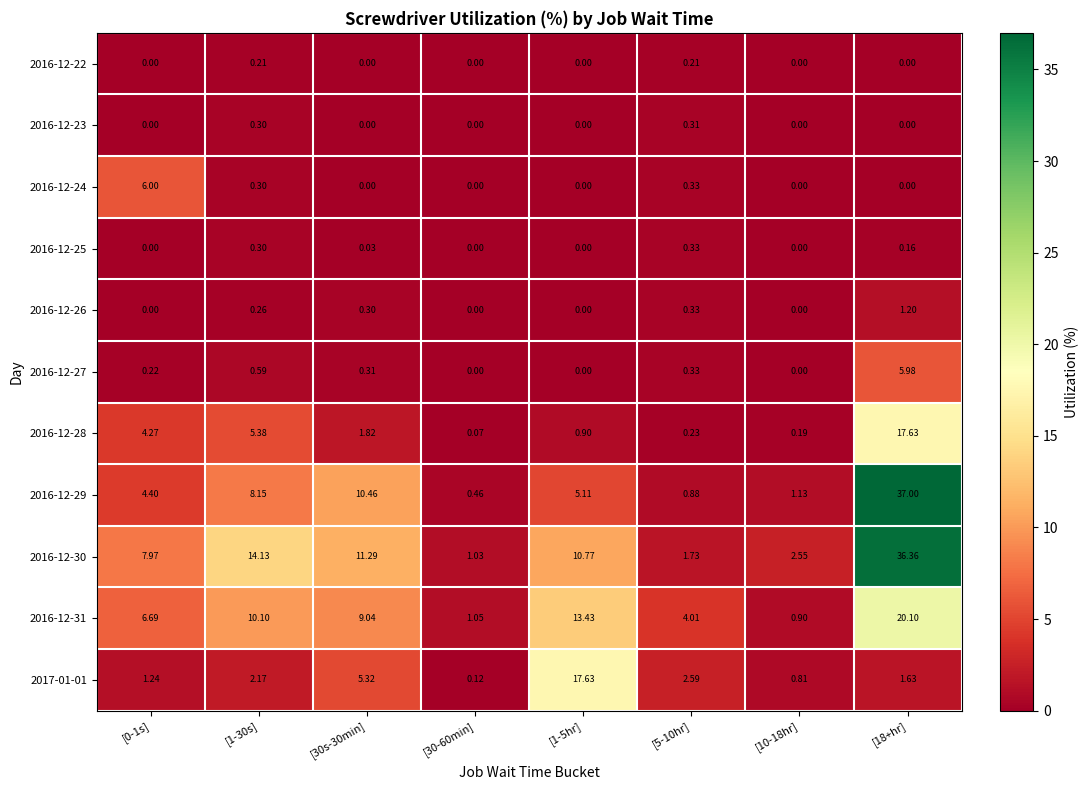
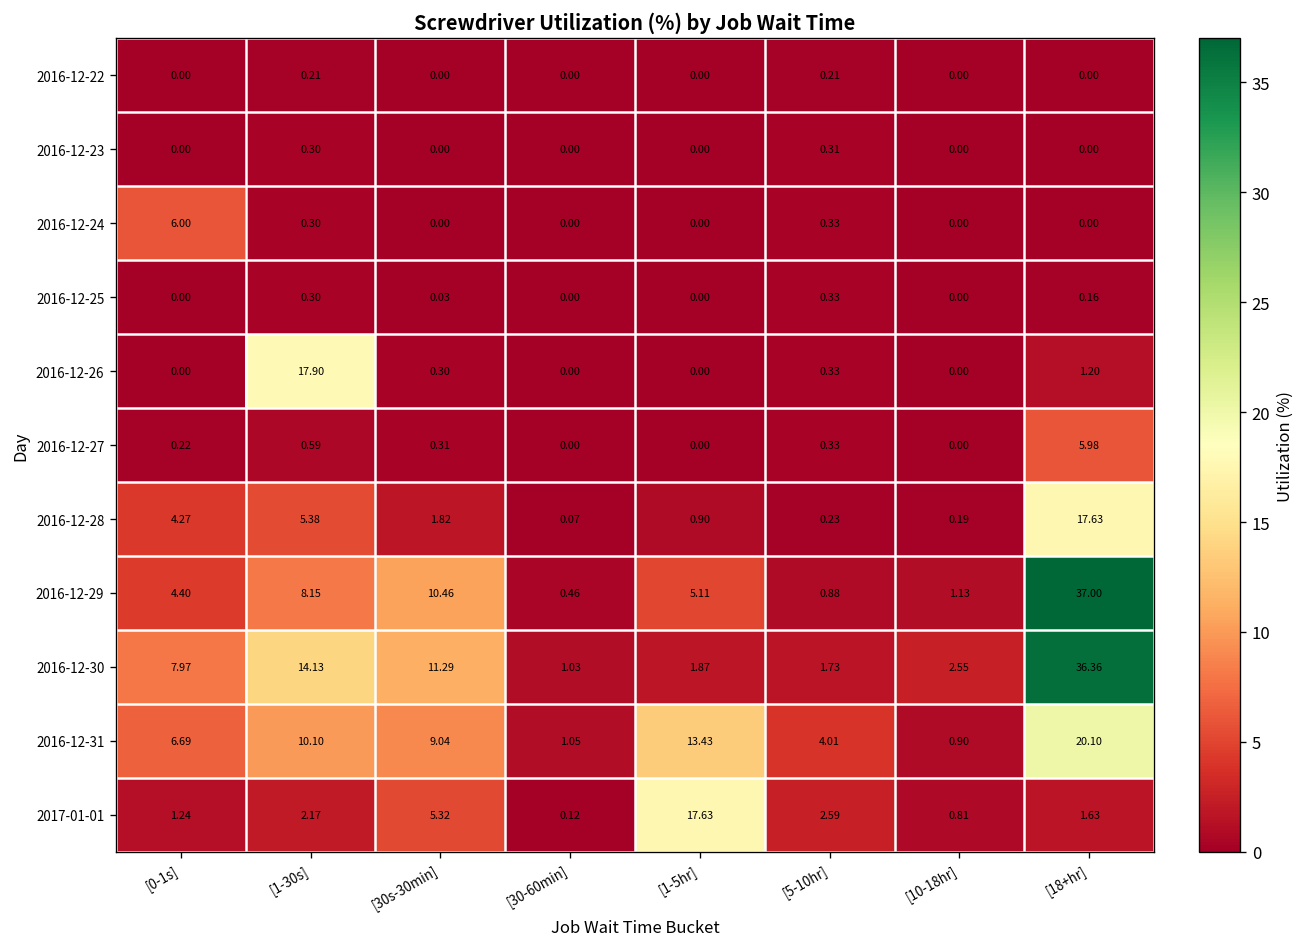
  {
    "2016-12-22": {
      "[0-1s]": 0.00,
      "[1-30s]": 0.21,
      "[30s-30min]": 0.00,
      "[30-60min]": 0.00,
      "[1-5hr]": 0.00,
      "[5-10hr]": 0.21,
      "[10-18hr]": 0.00,
      "[18+hr]": 0.00
    },
    "2016-12-23": {
      "[0-1s]": 0.00,
      "[1-30s]": 0.30,
      "[30s-30min]": 0.00,
      "[30-60min]": 0.00,
      "[1-5hr]": 0.00,
      "[5-10hr]": 0.31,
      "[10-18hr]": 0.00,
      "[18+hr]": 0.00
    },
    "2016-12-24": {
      "[0-1s]": 6.00,
      "[1-30s]": 0.30,
      "[30s-30min]": 0.00,
      "[30-60min]": 0.00,
      "[1-5hr]": 0.00,
      "[5-10hr]": 0.33,
      "[10-18hr]": 0.00,
      "[18+hr]": 0.00
    },
    "2016-12-25": {
      "[0-1s]": 0.00,
      "[1-30s]": 0.30,
      "[30s-30min]": 0.03,
      "[30-60min]": 0.00,
      "[1-5hr]": 0.00,
      "[5-10hr]": 0.33,
      "[10-18hr]": 0.00,
      "[18+hr]": 0.16
    },
    "2016-12-26": {
      "[0-1s]": 0.00,
-     "[1-30s]": 0.26,
+     "[1-30s]": 17.90,
      "[30s-30min]": 0.30,
      "[30-60min]": 0.00,
      "[1-5hr]": 0.00,
      "[5-10hr]": 0.33,
      "[10-18hr]": 0.00,
      "[18+hr]": 1.20
    },
    "2016-12-27": {
      "[0-1s]": 0.22,
      "[1-30s]": 0.59,
      "[30s-30min]": 0.31,
      "[30-60min]": 0.00,
      "[1-5hr]": 0.00,
      "[5-10hr]": 0.33,
      "[10-18hr]": 0.00,
      "[18+hr]": 5.98
    },
    "2016-12-28": {
      "[0-1s]": 4.27,
      "[1-30s]": 5.38,
      "[30s-30min]": 1.82,
      "[30-60min]": 0.07,
      "[1-5hr]": 0.90,
      "[5-10hr]": 0.23,
      "[10-18hr]": 0.19,
      "[18+hr]": 17.63
    },
    "2016-12-29": {
      "[0-1s]": 4.40,
      "[1-30s]": 8.15,
      "[30s-30min]": 10.46,
      "[30-60min]": 0.46,
      "[1-5hr]": 5.11,
      "[5-10hr]": 0.88,
      "[10-18hr]": 1.13,
      "[18+hr]": 37.00
    },
    "2016-12-30": {
      "[0-1s]": 7.97,
      "[1-30s]": 14.13,
      "[30s-30min]": 11.29,
      "[30-60min]": 1.03,
-     "[1-5hr]": 10.77,
+     "[1-5hr]": 1.87,
      "[5-10hr]": 1.73,
      "[10-18hr]": 2.55,
      "[18+hr]": 36.36
    },
    "2016-12-31": {
      "[0-1s]": 6.69,
      "[1-30s]": 10.10,
      "[30s-30min]": 9.04,
      "[30-60min]": 1.05,
      "[1-5hr]": 13.43,
      "[5-10hr]": 4.01,
      "[10-18hr]": 0.90,
      "[18+hr]": 20.10
    },
    "2017-01-01": {
      "[0-1s]": 1.24,
      "[1-30s]": 2.17,
      "[30s-30min]": 5.32,
      "[30-60min]": 0.12,
      "[1-5hr]": 17.63,
      "[5-10hr]": 2.59,
      "[10-18hr]": 0.81,
      "[18+hr]": 1.63
    }
  }
